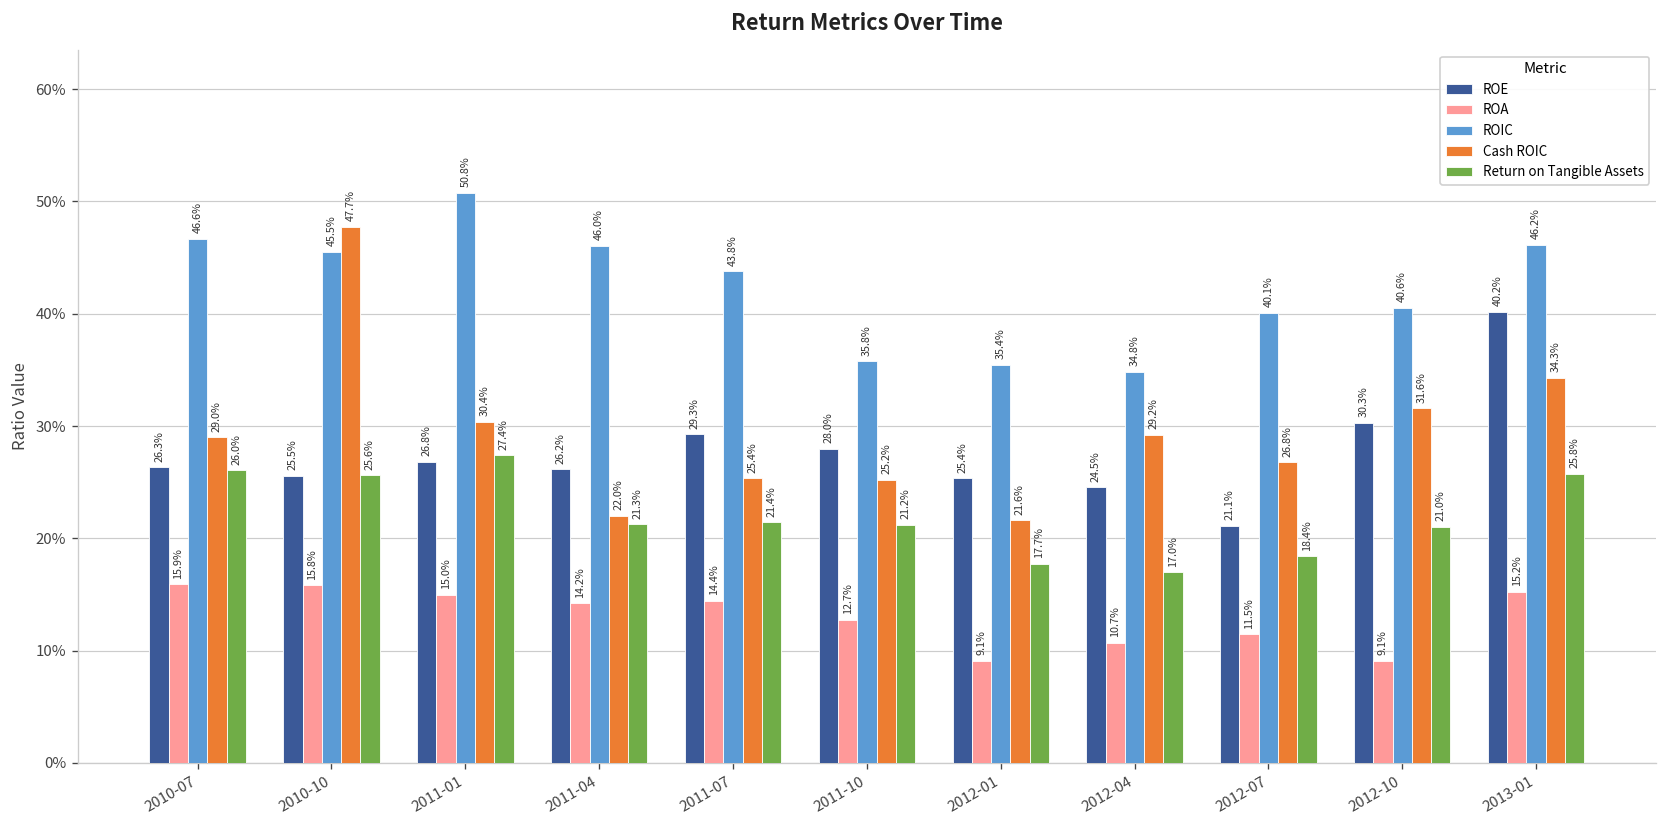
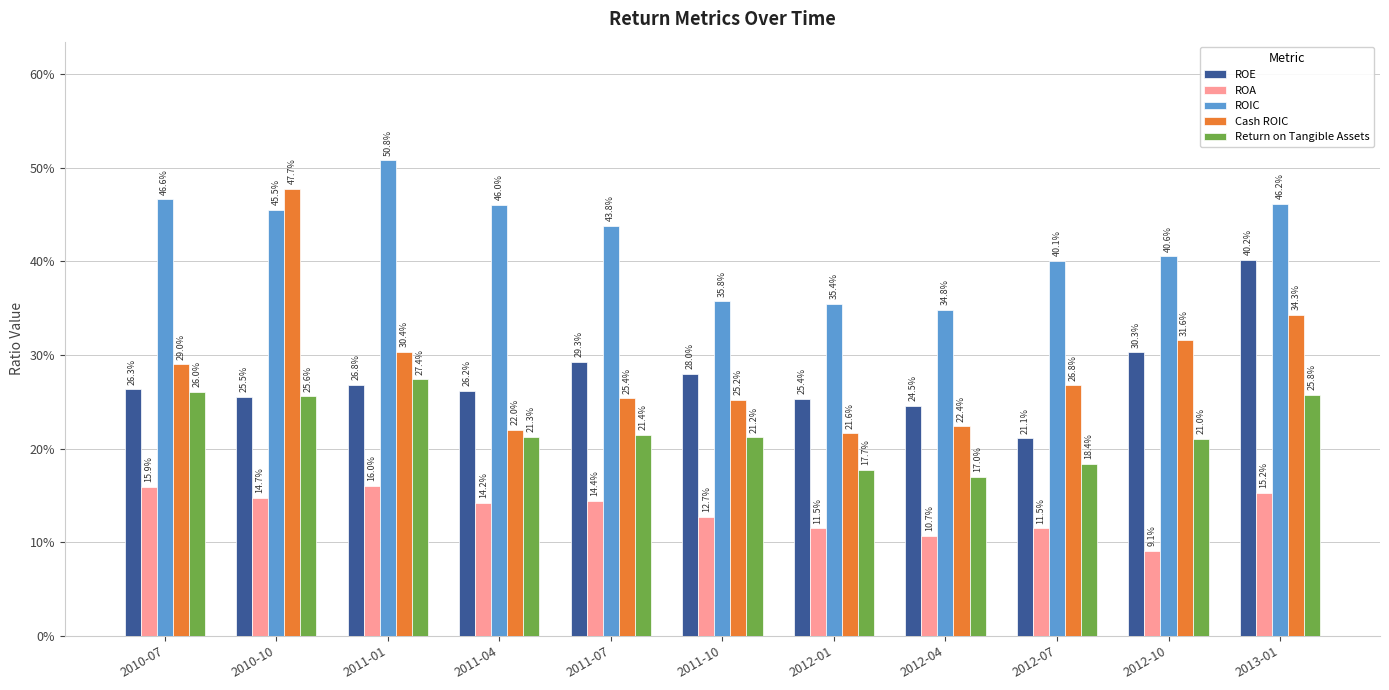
  {
    "ROE": {
      "2010-07": "26.3%",
      "2010-10": "25.5%",
      "2011-01": "26.8%",
      "2011-04": "26.2%",
      "2011-07": "29.3%",
      "2011-10": "28.0%",
      "2012-01": "25.4%",
      "2012-04": "24.5%",
      "2012-07": "21.1%",
      "2012-10": "30.3%",
      "2013-01": "40.2%"
    },
    "ROA": {
      "2010-07": "15.9%",
-     "2010-10": "15.8%",
-     "2011-01": "15.0%",
+     "2010-10": "14.7%",
+     "2011-01": "16.0%",
      "2011-04": "14.2%",
      "2011-07": "14.4%",
      "2011-10": "12.7%",
-     "2012-01": "9.1%",
+     "2012-01": "11.5%",
      "2012-04": "10.7%",
      "2012-07": "11.5%",
      "2012-10": "9.1%",
      "2013-01": "15.2%"
    },
    "ROIC": {
      "2010-07": "46.6%",
      "2010-10": "45.5%",
      "2011-01": "50.8%",
      "2011-04": "46.0%",
      "2011-07": "43.8%",
      "2011-10": "35.8%",
      "2012-01": "35.4%",
      "2012-04": "34.8%",
      "2012-07": "40.1%",
      "2012-10": "40.6%",
      "2013-01": "46.2%"
    },
    "Cash ROIC": {
      "2010-07": "29.0%",
      "2010-10": "47.7%",
      "2011-01": "30.4%",
      "2011-04": "22.0%",
      "2011-07": "25.4%",
      "2011-10": "25.2%",
      "2012-01": "21.6%",
-     "2012-04": "29.2%",
+     "2012-04": "22.4%",
      "2012-07": "26.8%",
      "2012-10": "31.6%",
      "2013-01": "34.3%"
    },
    "Return on Tangible Assets": {
      "2010-07": "26.0%",
      "2010-10": "25.6%",
      "2011-01": "27.4%",
      "2011-04": "21.3%",
      "2011-07": "21.4%",
      "2011-10": "21.2%",
      "2012-01": "17.7%",
      "2012-04": "17.0%",
      "2012-07": "18.4%",
      "2012-10": "21.0%",
      "2013-01": "25.8%"
    }
  }
